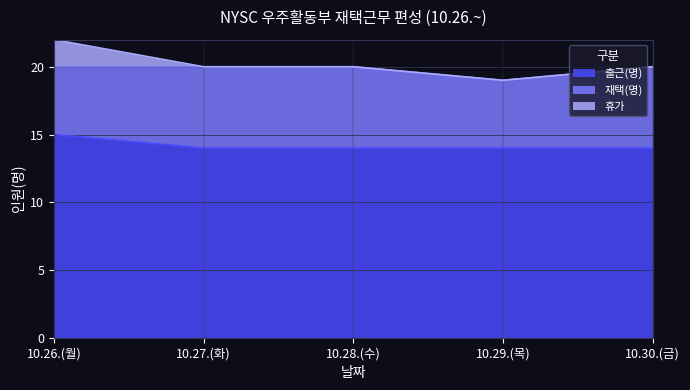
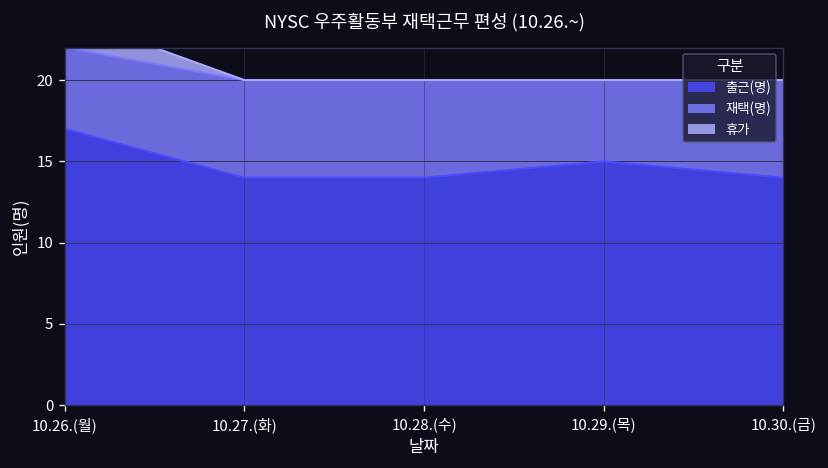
  {
    "출근(명)": {
-     "10.26.(월)": 15,
+     "10.26.(월)": 17,
      "10.27.(화)": 14,
      "10.28.(수)": 14,
-     "10.29.(목)": 14,
+     "10.29.(목)": 15,
      "10.30.(금)": 14
    },
    "재택(명)": {
      "10.26.(월)": 5
    }
  }
